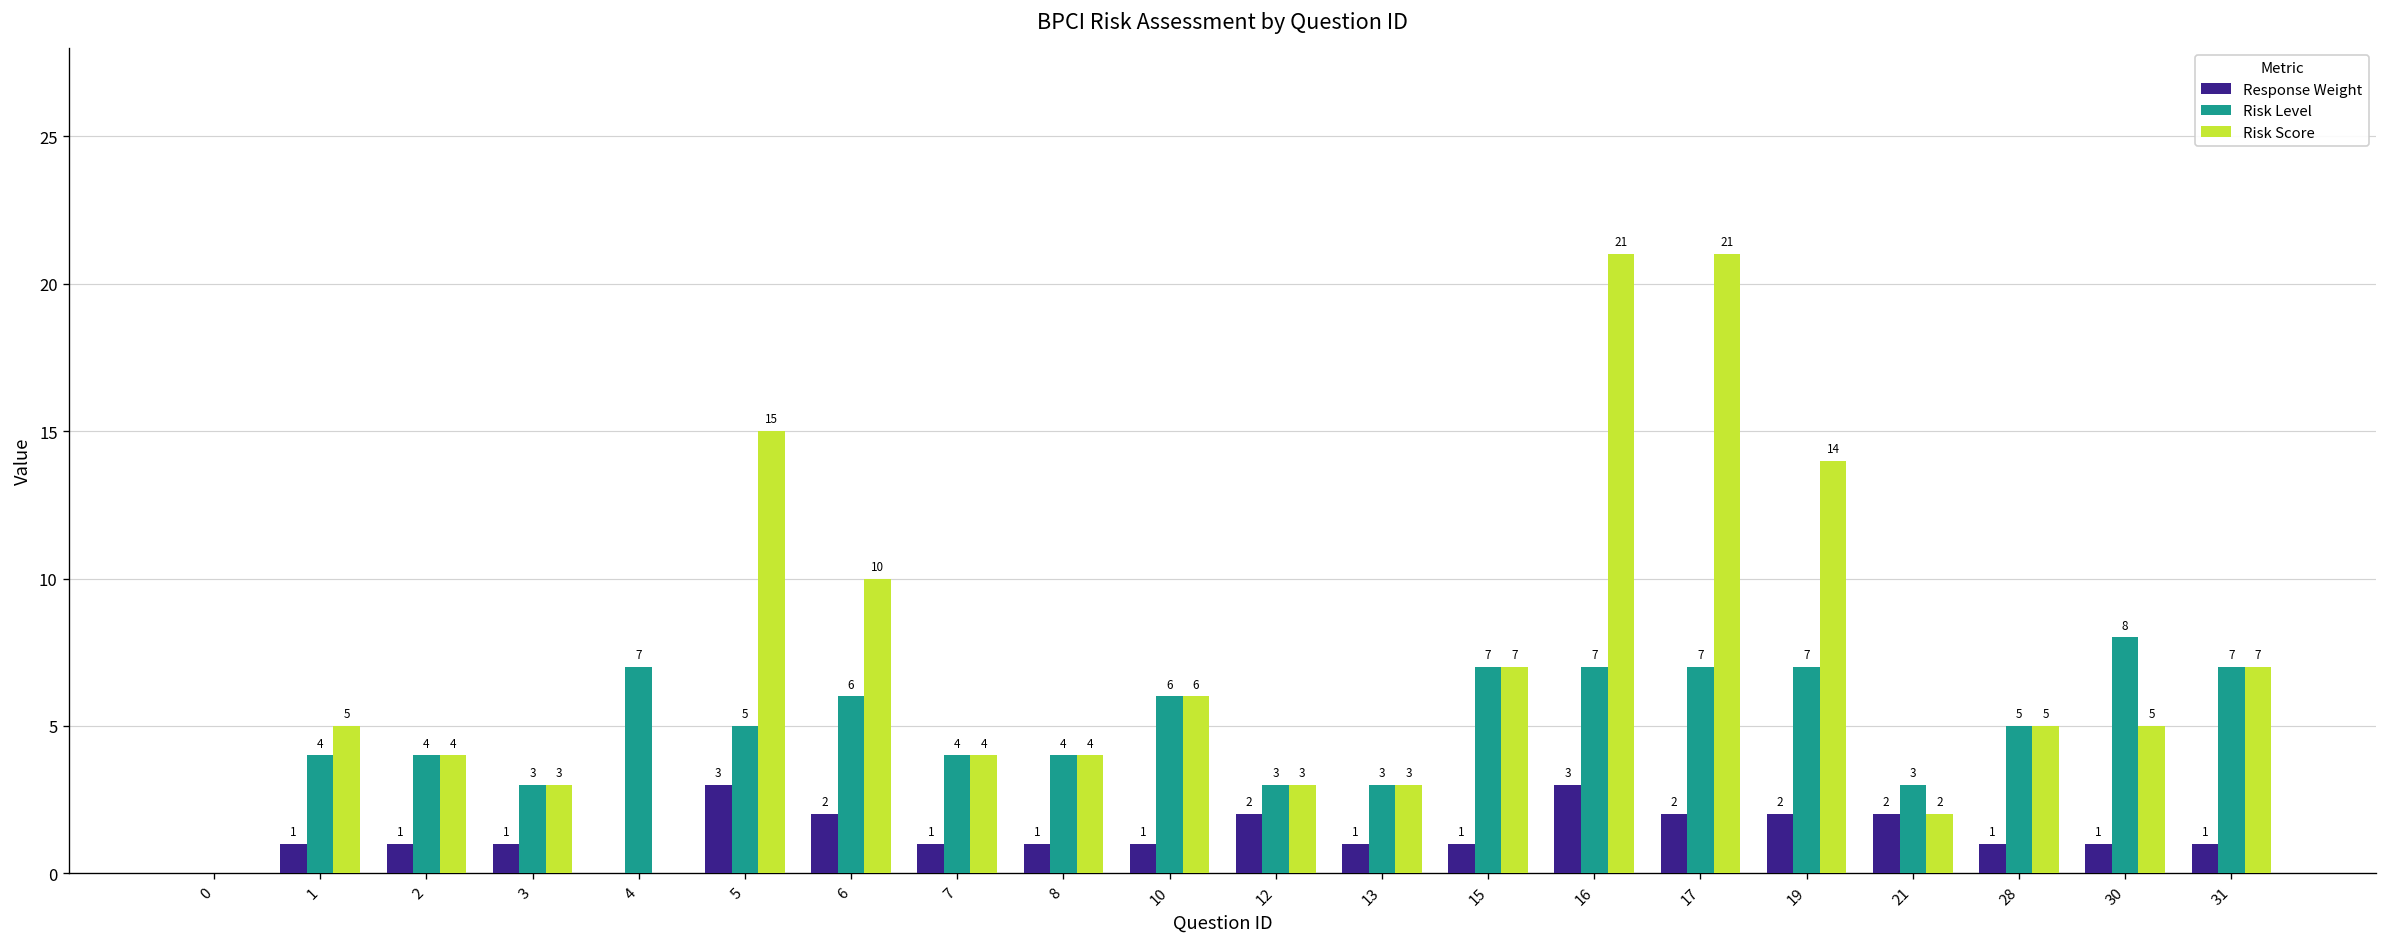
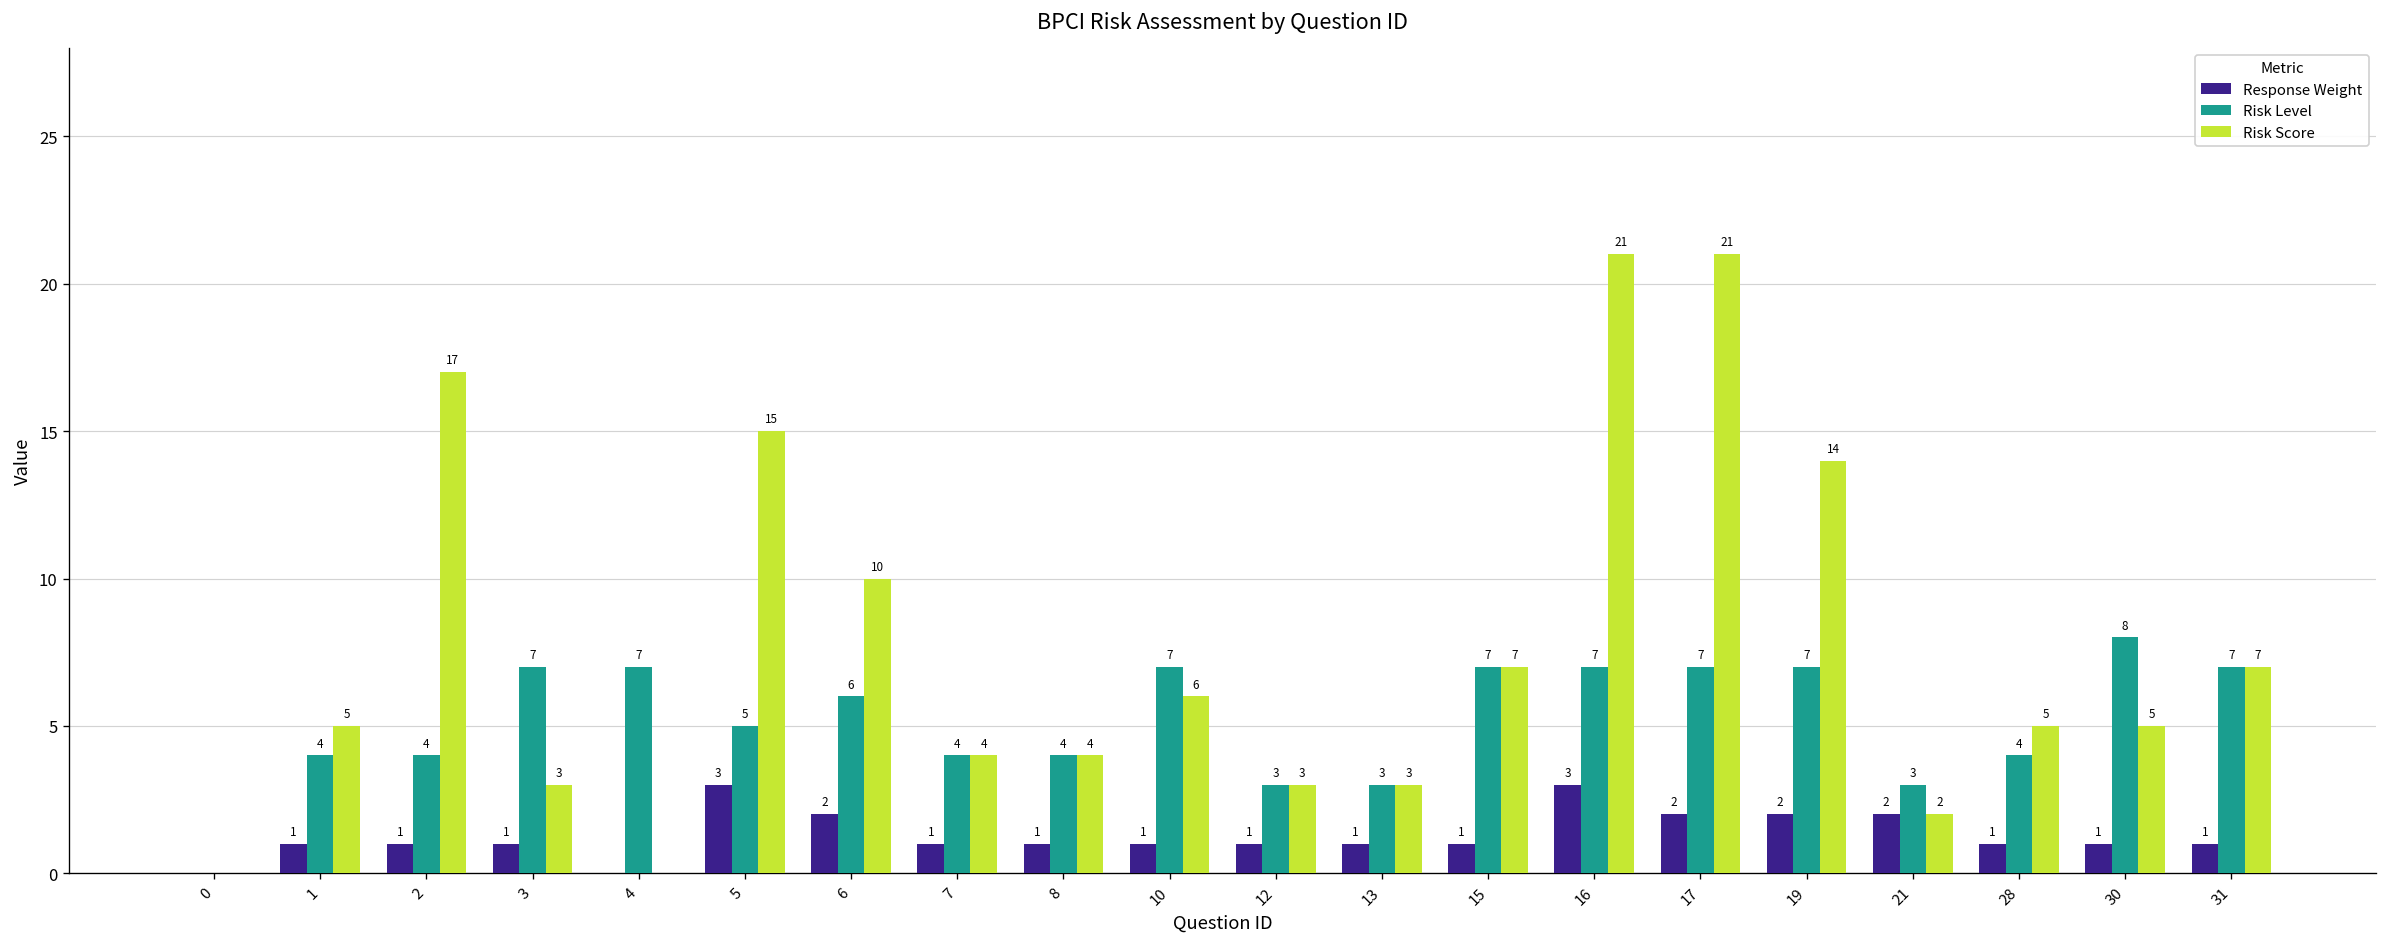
  {
    "Response Weight": {
      "1": 1,
      "2": 1,
      "3": 1,
      "5": 3,
      "6": 2,
      "7": 1,
      "8": 1,
      "10": 1,
-     "12": 2,
+     "12": 1,
      "13": 1,
      "15": 1,
      "16": 3,
      "17": 2,
      "19": 2,
      "21": 2,
      "28": 1,
      "30": 1,
      "31": 1
    },
    "Risk Level": {
      "1": 4,
      "2": 4,
-     "3": 3,
+     "3": 7,
      "4": 7,
      "5": 5,
      "6": 6,
      "7": 4,
      "8": 4,
-     "10": 6,
+     "10": 7,
      "12": 3,
      "13": 3,
      "15": 7,
      "16": 7,
      "17": 7,
      "19": 7,
      "21": 3,
-     "28": 5,
+     "28": 4,
      "30": 8,
      "31": 7
    },
    "Risk Score": {
      "1": 5,
-     "2": 4,
+     "2": 17,
      "3": 3,
      "5": 15,
      "6": 10,
      "7": 4,
      "8": 4,
      "10": 6,
      "12": 3,
      "13": 3,
      "15": 7,
      "16": 21,
      "17": 21,
      "19": 14,
      "21": 2,
      "28": 5,
      "30": 5,
      "31": 7
    }
  }
